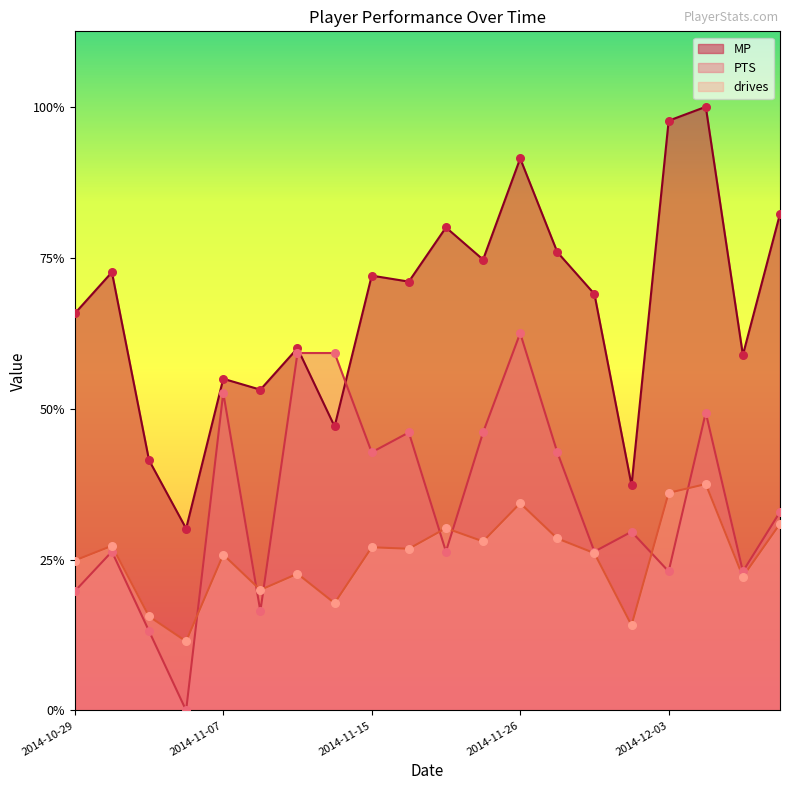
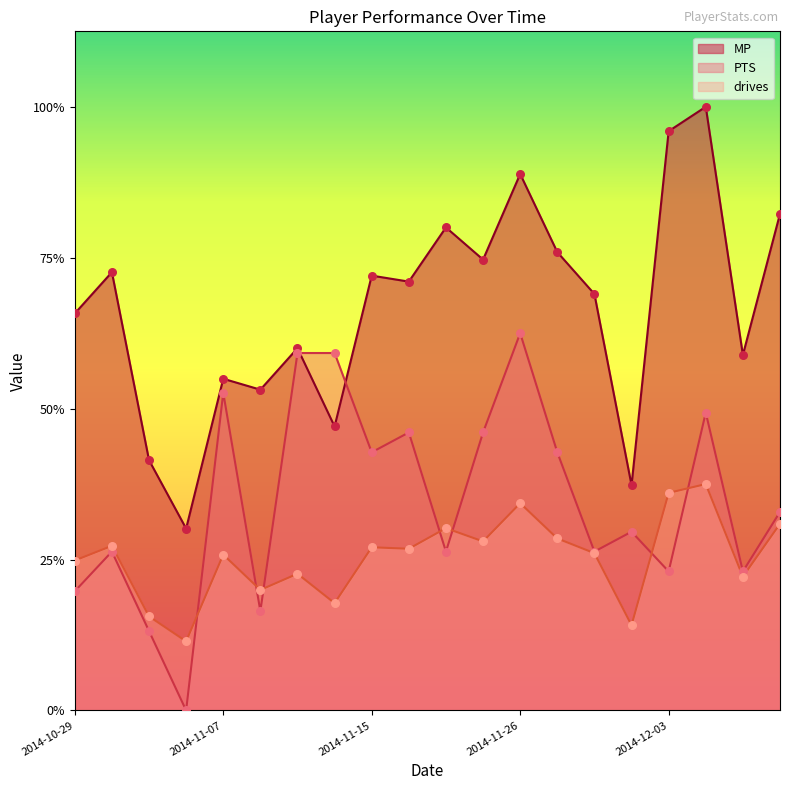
  {
    "MP": {
      "2014-10-29": "66%",
      "2014-11-07": "55%",
      "2014-11-15": "72%",
-     "2014-11-26": "91%",
-     "2014-12-03": "98%"
+     "2014-11-26": "89%",
+     "2014-12-03": "96%"
    }
  }
